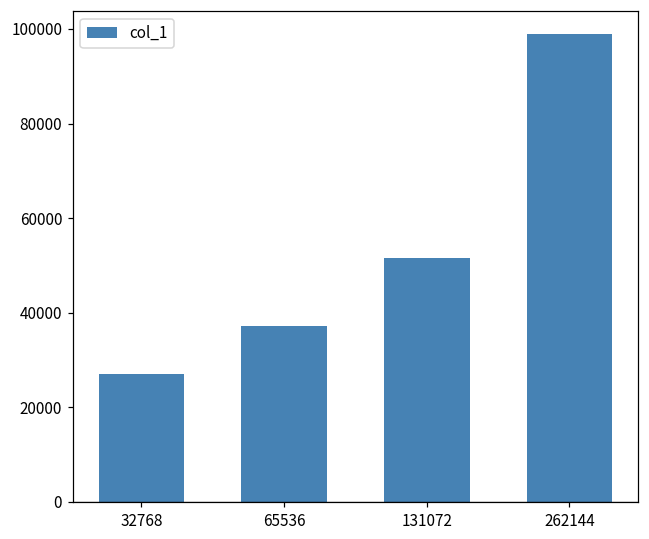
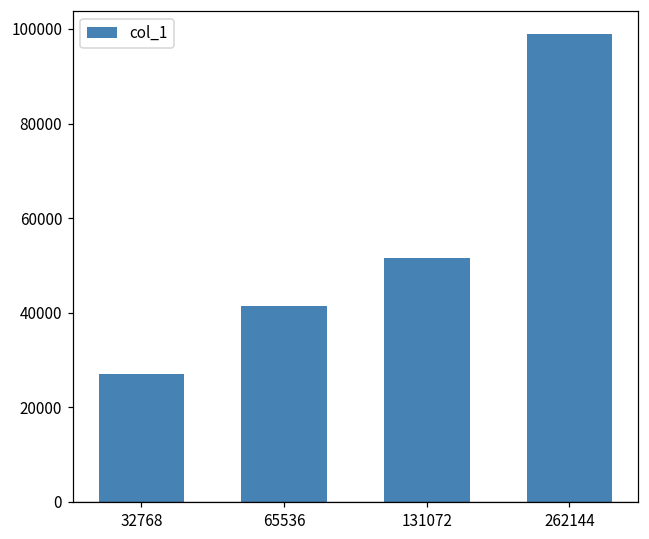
  {
    "32768": 27000,
-   "65536": 37000,
+   "65536": 41000,
    "131072": 52000,
    "262144": 99000
  }
